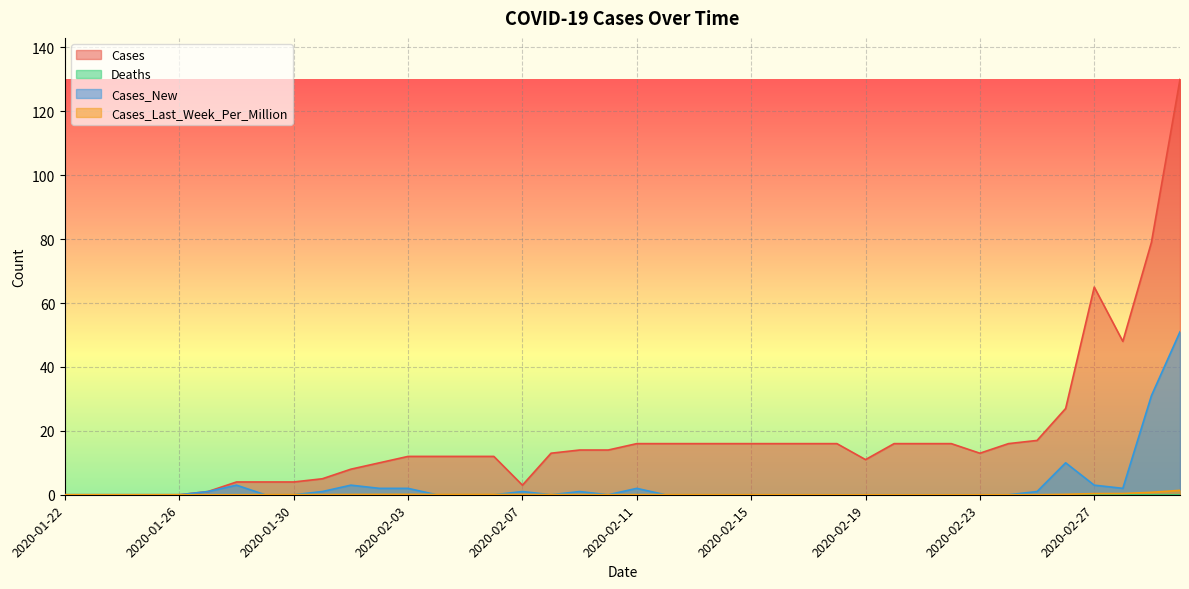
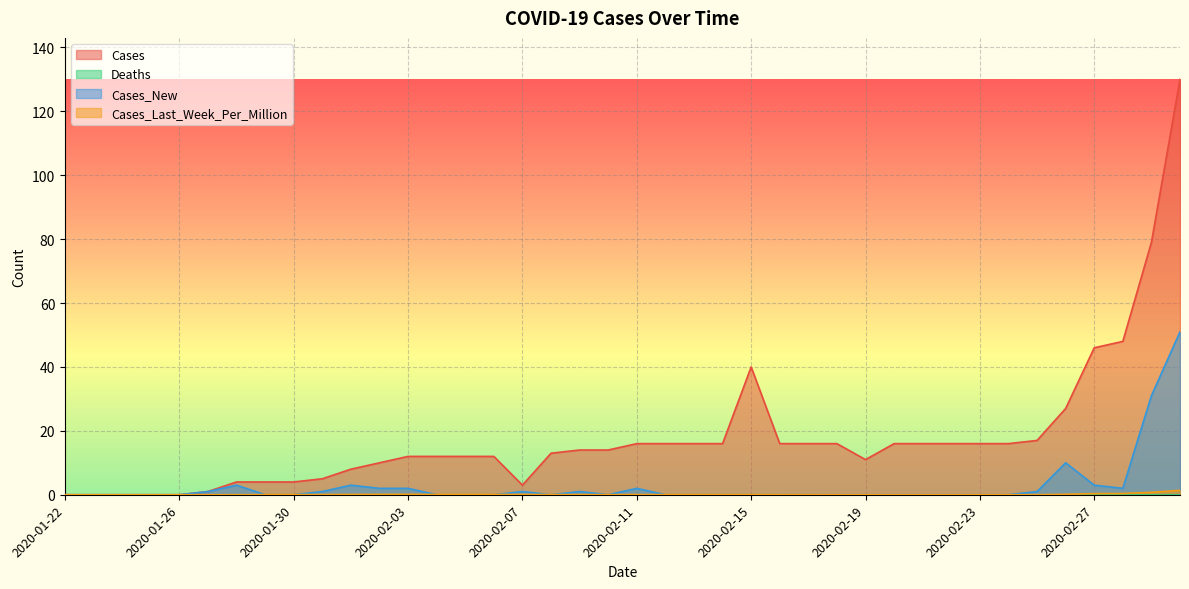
  {
    "Cases": {
      "2020-01-30": 4,
      "2020-02-03": 12,
      "2020-02-07": 3,
      "2020-02-11": 16,
-     "2020-02-15": 16,
+     "2020-02-15": 40,
      "2020-02-19": 11,
-     "2020-02-23": 13,
-     "2020-02-27": 65
+     "2020-02-23": 16,
+     "2020-02-27": 46
    },
    "Cases_New": {
      "2020-02-03": 2,
      "2020-02-07": 1,
      "2020-02-11": 2,
      "2020-02-27": 3
    }
  }
